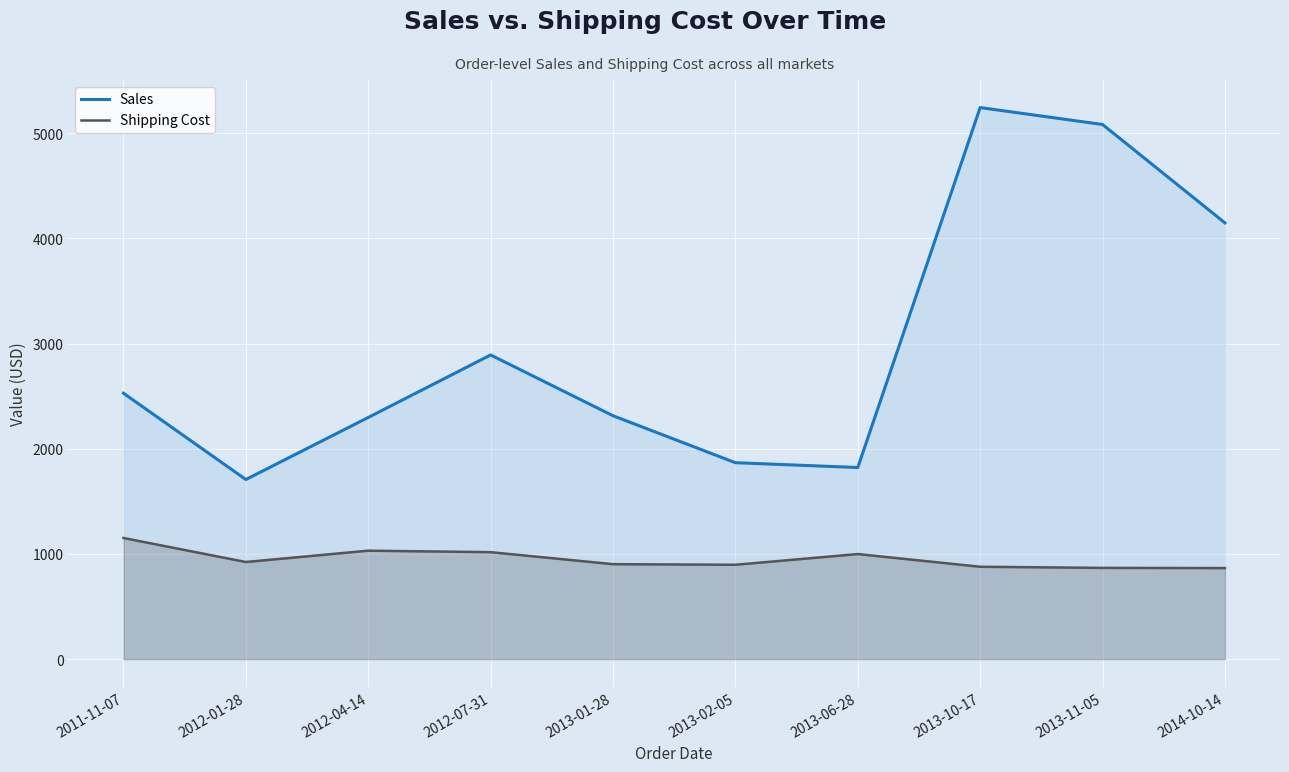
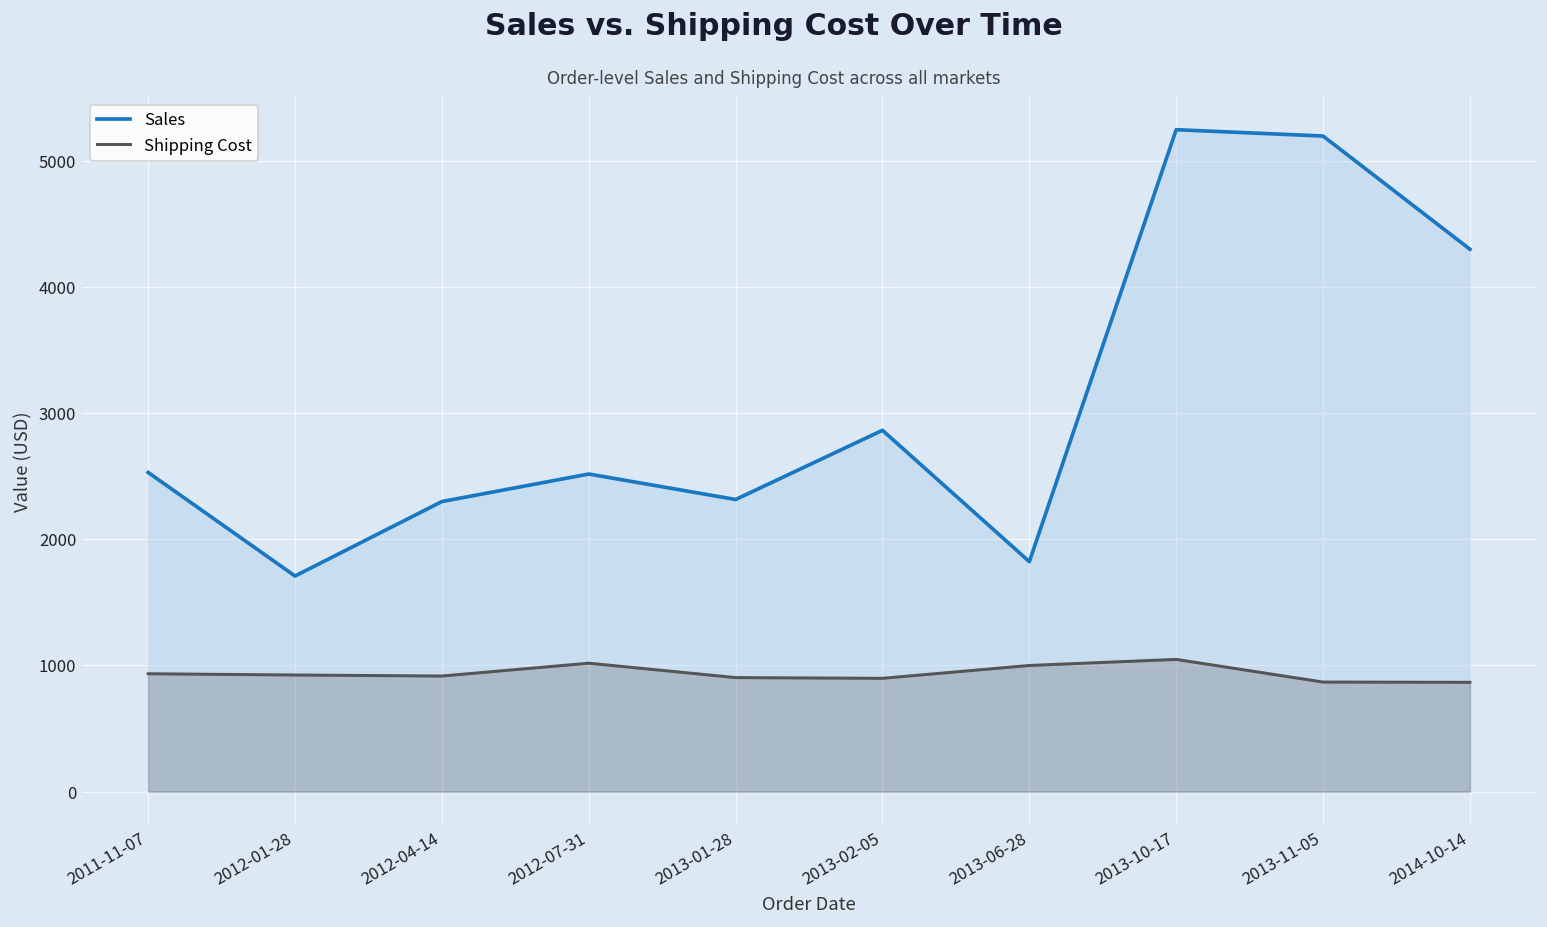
  {
    "Sales": {
      "2011-11-07": 2530,
      "2012-01-28": 1710,
      "2012-04-14": 2300,
-     "2012-07-31": 2890,
+     "2012-07-31": 2520,
      "2013-01-28": 2310,
-     "2013-02-05": 1870,
+     "2013-02-05": 2860,
      "2013-06-28": 1820,
      "2013-10-17": 5240,
-     "2013-11-05": 5080,
-     "2014-10-14": 4150
+     "2013-11-05": 5190,
+     "2014-10-14": 4300
    },
    "Shipping Cost": {
-     "2011-11-07": 1150,
+     "2011-11-07": 930,
      "2012-01-28": 920,
-     "2012-04-14": 1030,
+     "2012-04-14": 920,
      "2012-07-31": 1020,
      "2013-01-28": 900,
      "2013-02-05": 900,
      "2013-06-28": 1000,
-     "2013-10-17": 880,
+     "2013-10-17": 1050,
      "2013-11-05": 870,
      "2014-10-14": 870
    }
  }
